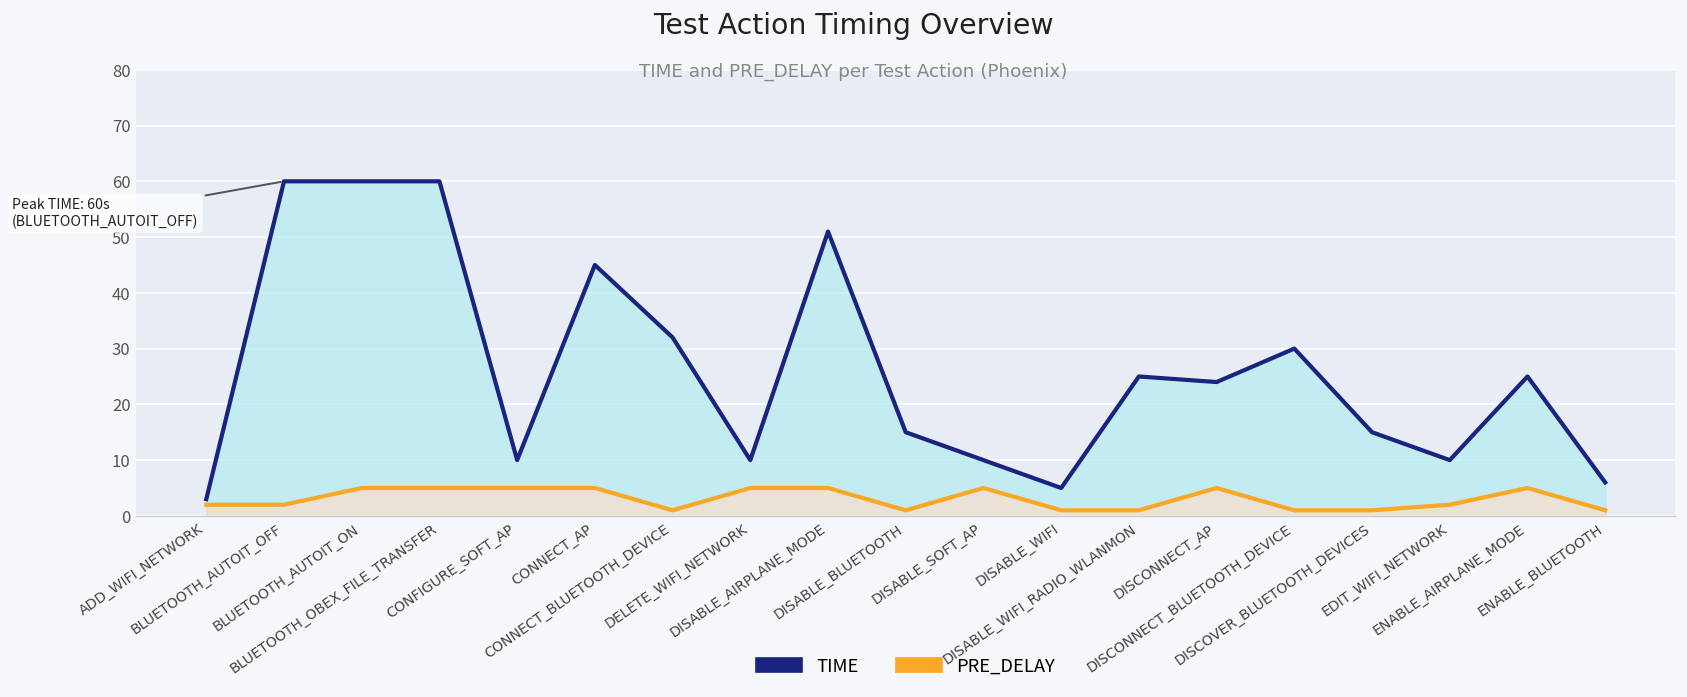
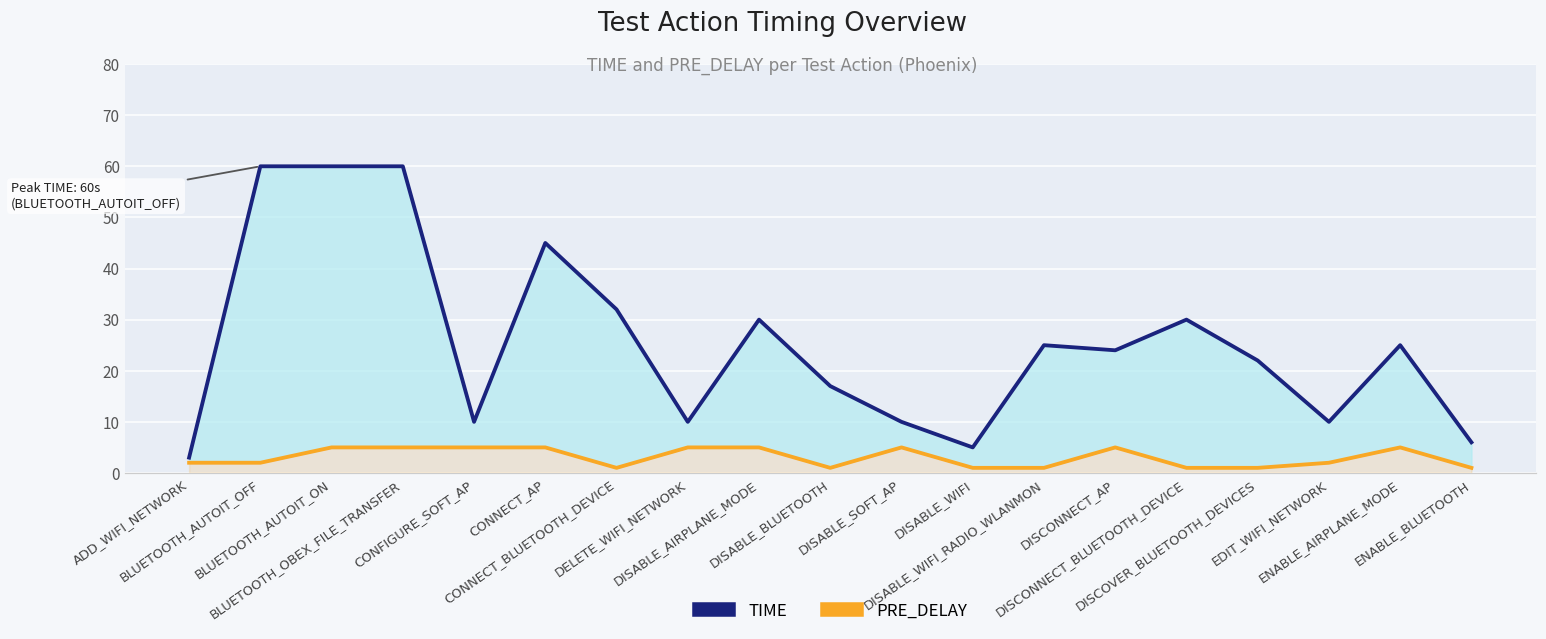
  {
    "TIME": {
      "ADD_WIFI_NETWORK": 3,
      "BLUETOOTH_AUTOIT_ON": 60,
      "BLUETOOTH_OBEX_FILE_TRANSFER": 60,
      "CONFIGURE_SOFT_AP": 10,
      "CONNECT_AP": 45,
      "CONNECT_BLUETOOTH_DEVICE": 32,
      "DELETE_WIFI_NETWORK": 10,
-     "DISABLE_AIRPLANE_MODE": 51,
-     "DISABLE_BLUETOOTH": 15,
+     "DISABLE_AIRPLANE_MODE": 30,
+     "DISABLE_BLUETOOTH": 17,
      "DISABLE_SOFT_AP": 10,
      "DISABLE_WIFI": 5,
      "DISABLE_WIFI_RADIO_WLANMON": 25,
      "DISCONNECT_AP": 24,
      "DISCONNECT_BLUETOOTH_DEVICE": 30,
-     "DISCOVER_BLUETOOTH_DEVICES": 15,
+     "DISCOVER_BLUETOOTH_DEVICES": 22,
      "EDIT_WIFI_NETWORK": 10,
      "ENABLE_AIRPLANE_MODE": 25,
      "ENABLE_BLUETOOTH": 6
    },
    "PRE_DELAY": {
      "ADD_WIFI_NETWORK": 2,
      "BLUETOOTH_AUTOIT_OFF": 2,
      "BLUETOOTH_AUTOIT_ON": 5,
      "BLUETOOTH_OBEX_FILE_TRANSFER": 5,
      "CONFIGURE_SOFT_AP": 5,
      "CONNECT_AP": 5,
      "CONNECT_BLUETOOTH_DEVICE": 1,
      "DELETE_WIFI_NETWORK": 5,
      "DISABLE_AIRPLANE_MODE": 5,
      "DISABLE_BLUETOOTH": 1,
      "DISABLE_SOFT_AP": 5,
      "DISABLE_WIFI": 1,
      "DISABLE_WIFI_RADIO_WLANMON": 1,
      "DISCONNECT_AP": 5,
      "DISCONNECT_BLUETOOTH_DEVICE": 1,
      "DISCOVER_BLUETOOTH_DEVICES": 1,
      "EDIT_WIFI_NETWORK": 2,
      "ENABLE_AIRPLANE_MODE": 5,
      "ENABLE_BLUETOOTH": 1
    }
  }
